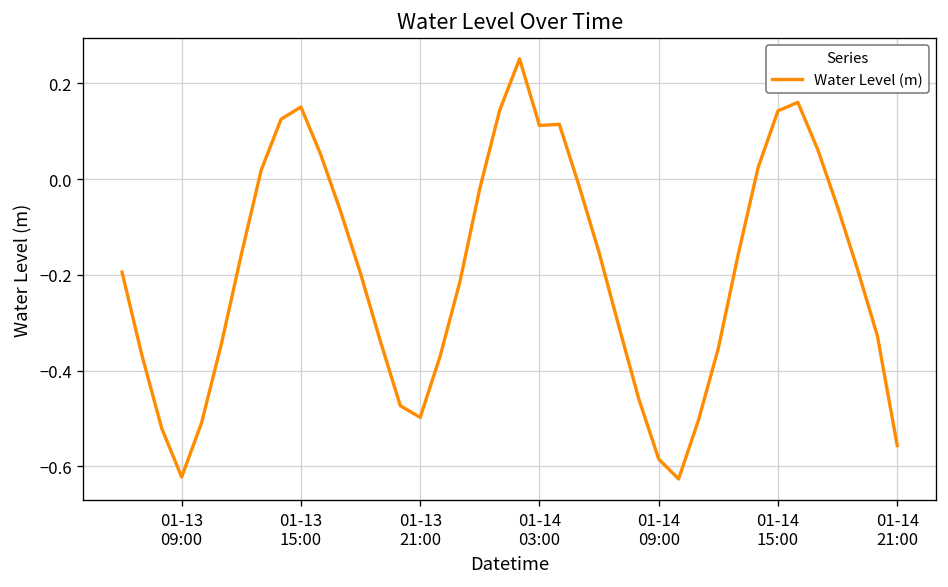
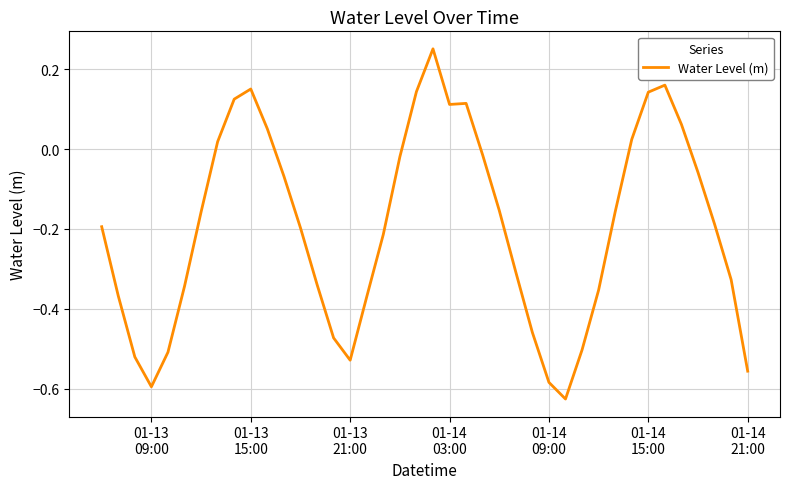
  {
-   "01-13 09:00": -0.62,
+   "01-13 09:00": -0.60,
    "01-13 15:00": 0.15,
-   "01-13 21:00": -0.50,
+   "01-13 21:00": -0.53,
    "01-14 03:00": 0.11,
    "01-14 09:00": -0.58,
    "01-14 15:00": 0.14,
    "01-14 21:00": -0.56
  }
